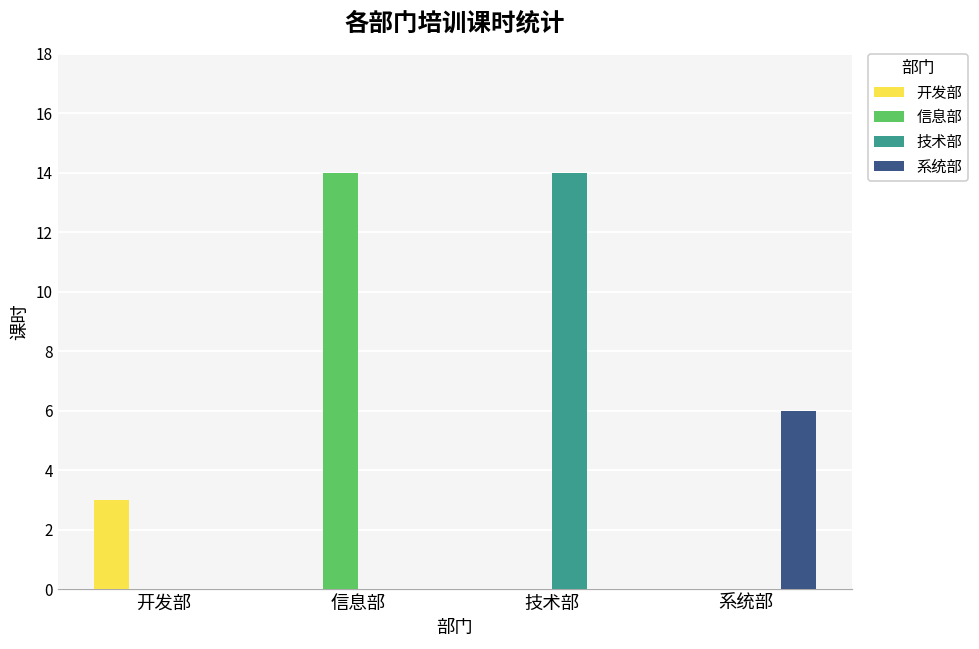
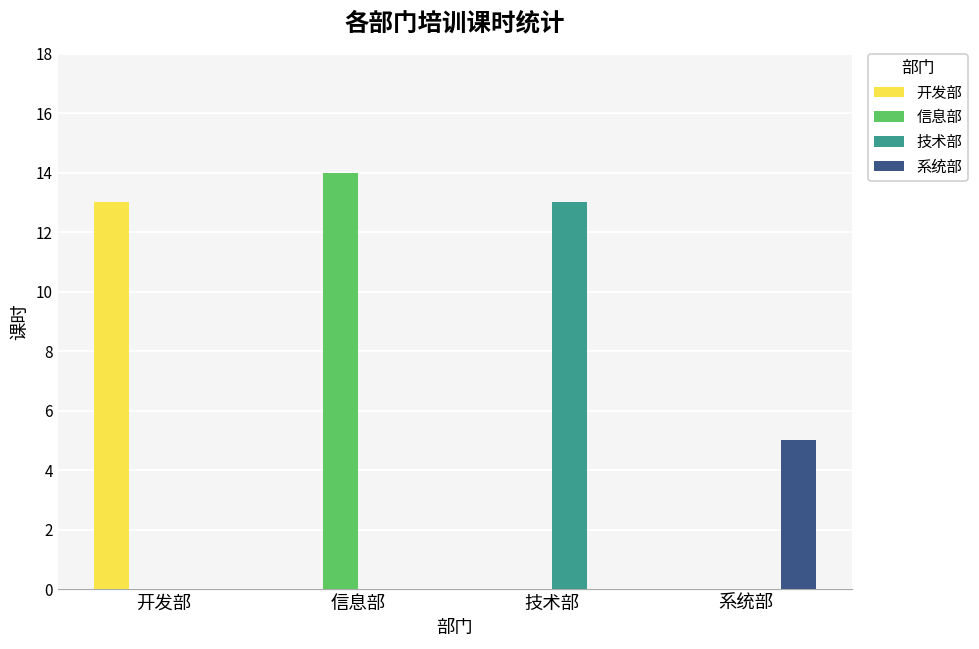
  {
    "开发部": {
-     "开发部": 3,
+     "开发部": 13,
      "信息部": 0,
      "技术部": 0,
      "系统部": 0
    },
    "信息部": {
      "开发部": 0,
      "信息部": 14,
      "技术部": 0,
      "系统部": 0
    },
    "技术部": {
      "开发部": 0,
      "信息部": 0,
-     "技术部": 14,
+     "技术部": 13,
      "系统部": 0
    },
    "系统部": {
      "开发部": 0,
      "信息部": 0,
      "技术部": 0,
-     "系统部": 6
+     "系统部": 5
    }
  }
